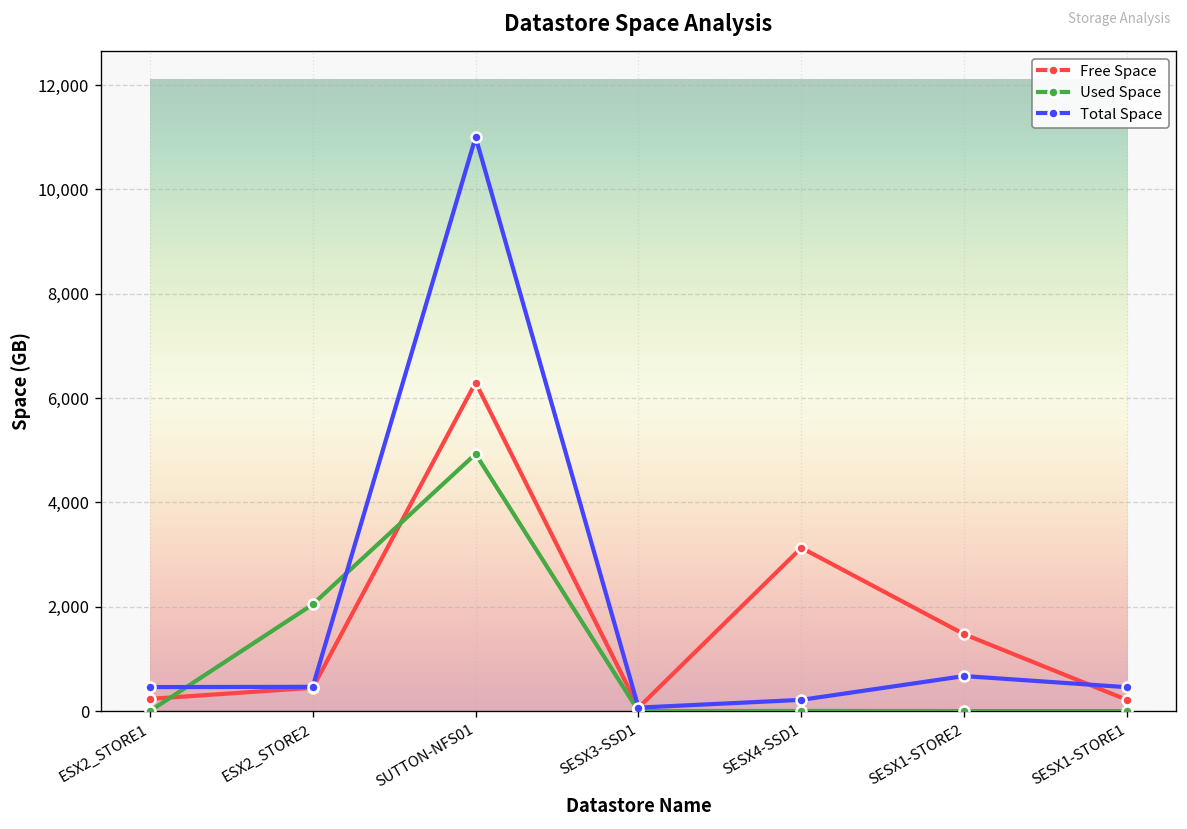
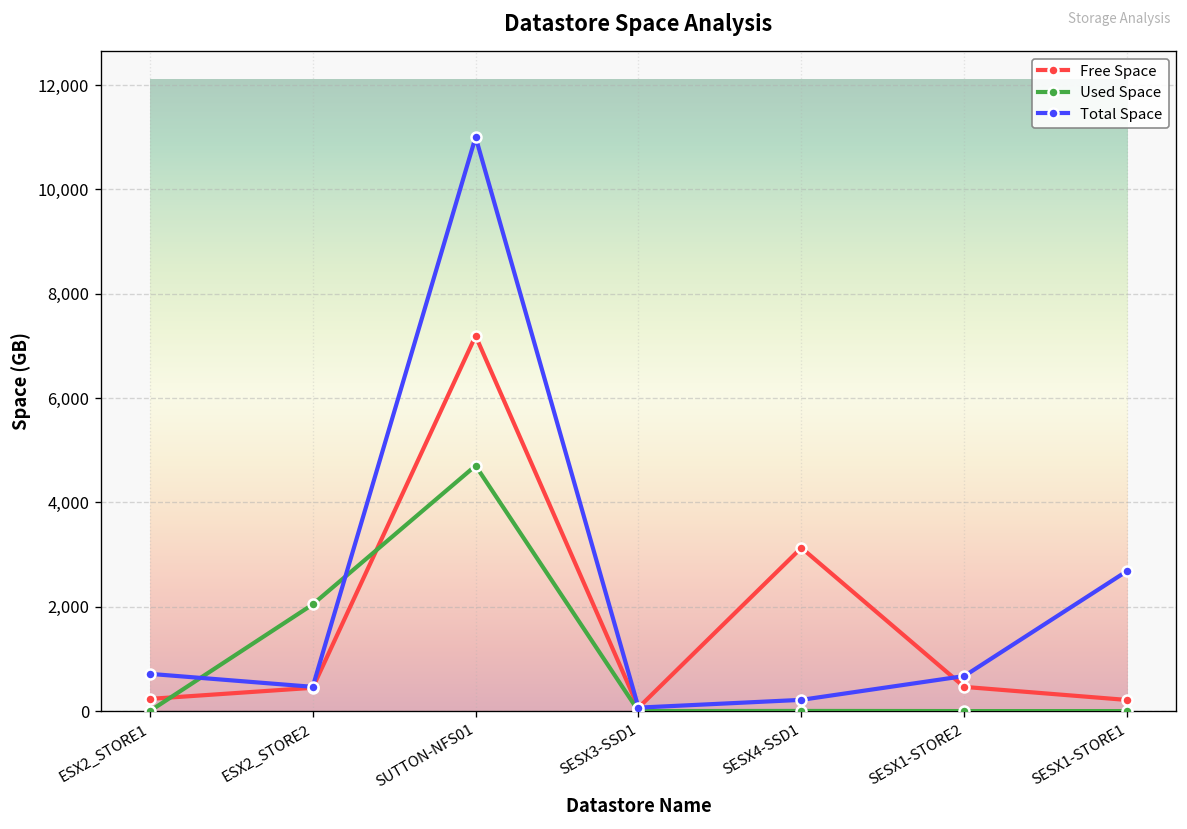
  {
    "Free Space": {
      "ESX2_STORE1": "200",
-     "SUTTON-NFS01": "6,300",
+     "SUTTON-NFS01": "7,200",
      "SESX4-SSD1": "3,100",
-     "SESX1-STORE2": "1,500",
+     "SESX1-STORE2": "500",
      "SESX1-STORE1": "200"
    },
    "Used Space": {
      "ESX2_STORE1": "0",
      "ESX2_STORE2": "2,000",
-     "SUTTON-NFS01": "4,900",
+     "SUTTON-NFS01": "4,700",
      "SESX3-SSD1": "0",
      "SESX4-SSD1": "0",
      "SESX1-STORE2": "0",
      "SESX1-STORE1": "0"
    },
    "Total Space": {
-     "ESX2_STORE1": "500",
+     "ESX2_STORE1": "700",
      "SUTTON-NFS01": "11,000",
      "SESX4-SSD1": "200",
      "SESX1-STORE2": "700",
-     "SESX1-STORE1": "500"
+     "SESX1-STORE1": "2,700"
    }
  }
